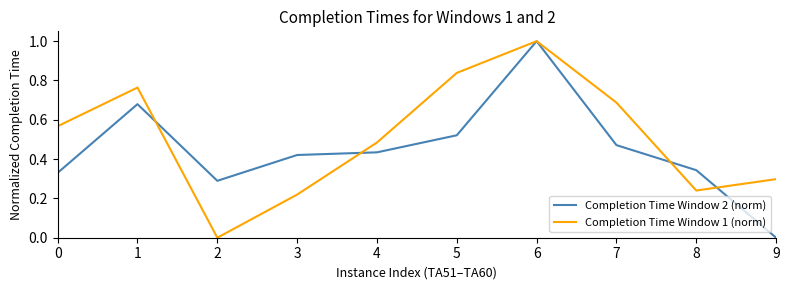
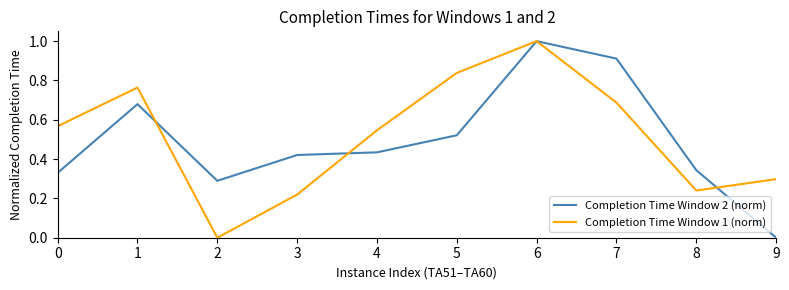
  {
    "Completion Time Window 2 (norm)": {
      "0": 0.33,
      "1": 0.68,
      "2": 0.29,
      "3": 0.42,
      "4": 0.43,
      "5": 0.52,
-     "7": 0.47,
+     "7": 0.91,
      "8": 0.34,
      "9": 0.00
    },
    "Completion Time Window 1 (norm)": {
      "0": 0.57,
      "1": 0.76,
      "2": 0.00,
      "3": 0.22,
-     "4": 0.48,
+     "4": 0.55,
      "5": 0.84,
      "7": 0.69,
      "8": 0.24,
      "9": 0.30
    }
  }
